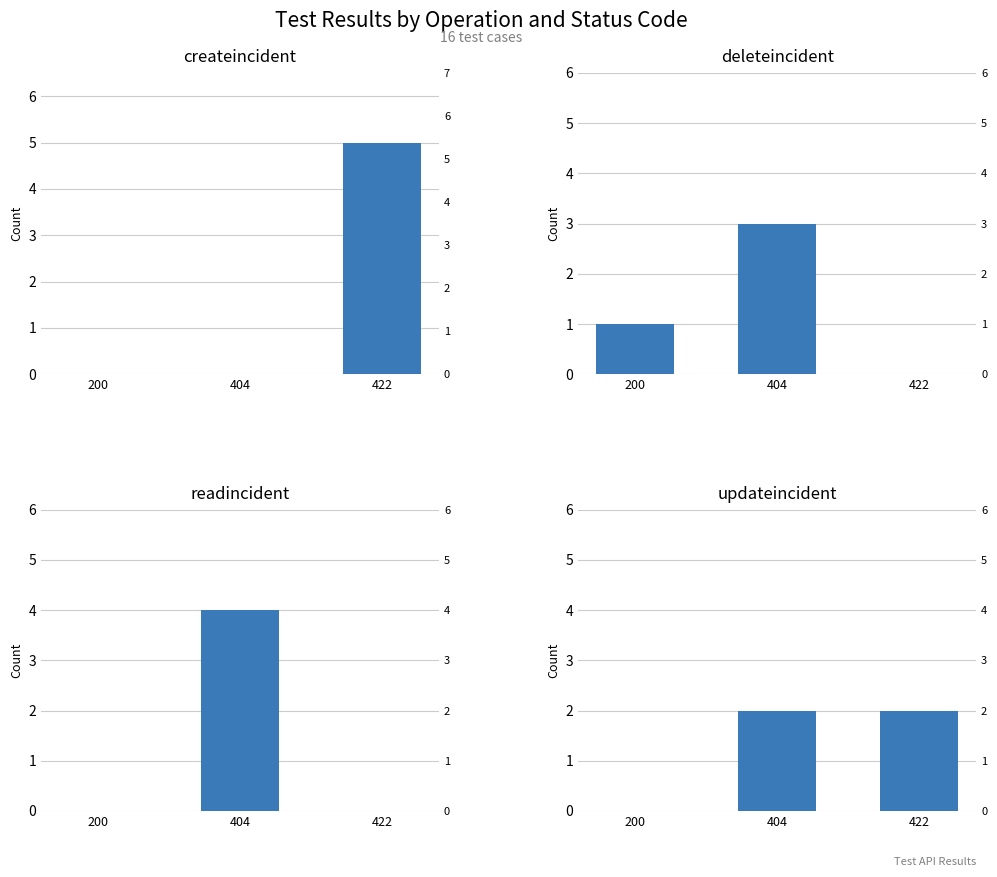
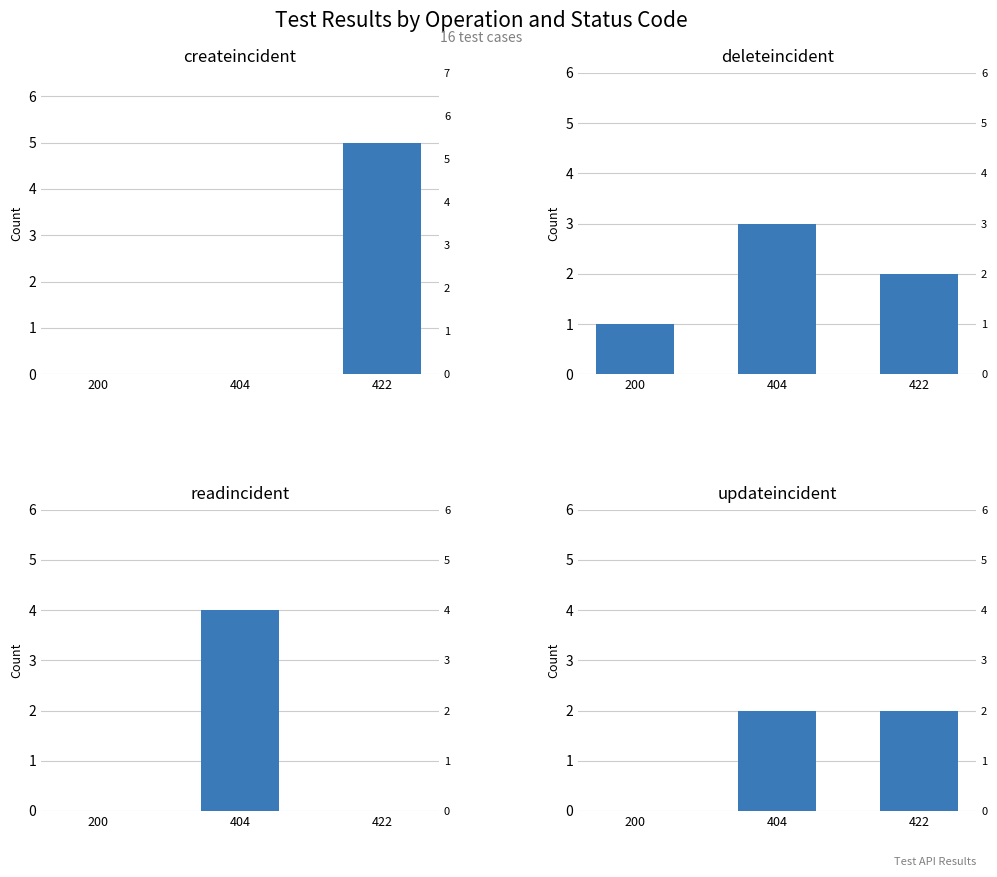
  {
    "deleteincident": {
      "200": 1,
      "404": 3,
-     "422": 0
+     "422": 2
    },
    "readincident": {
      "200": 0.0,
      "404": 4.0,
      "422": 0.0
    },
    "updateincident": {
      "200": 0.0,
      "404": 2.0,
      "422": 2.0
    }
  }
